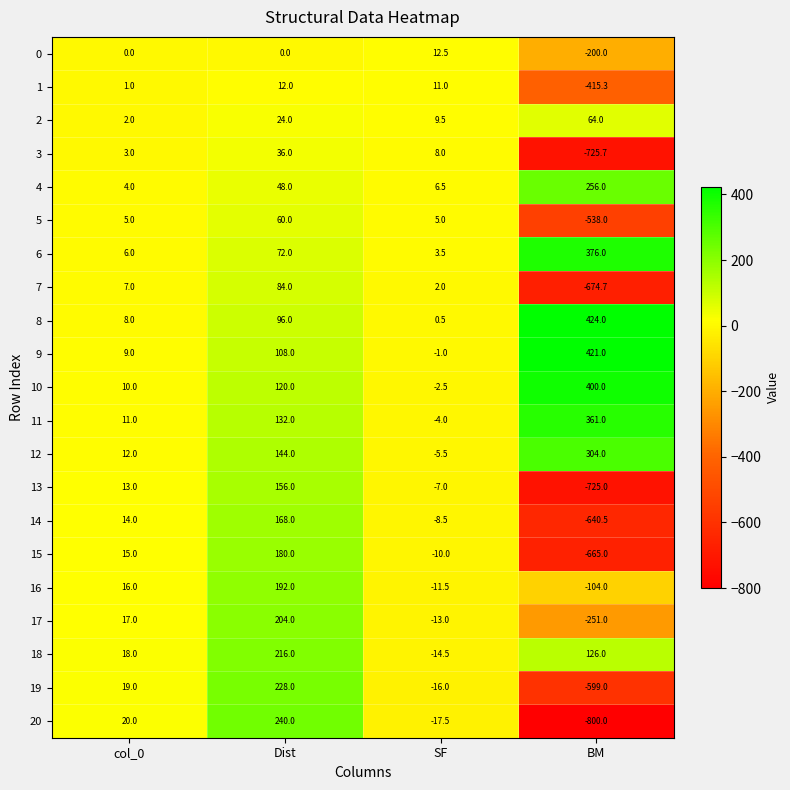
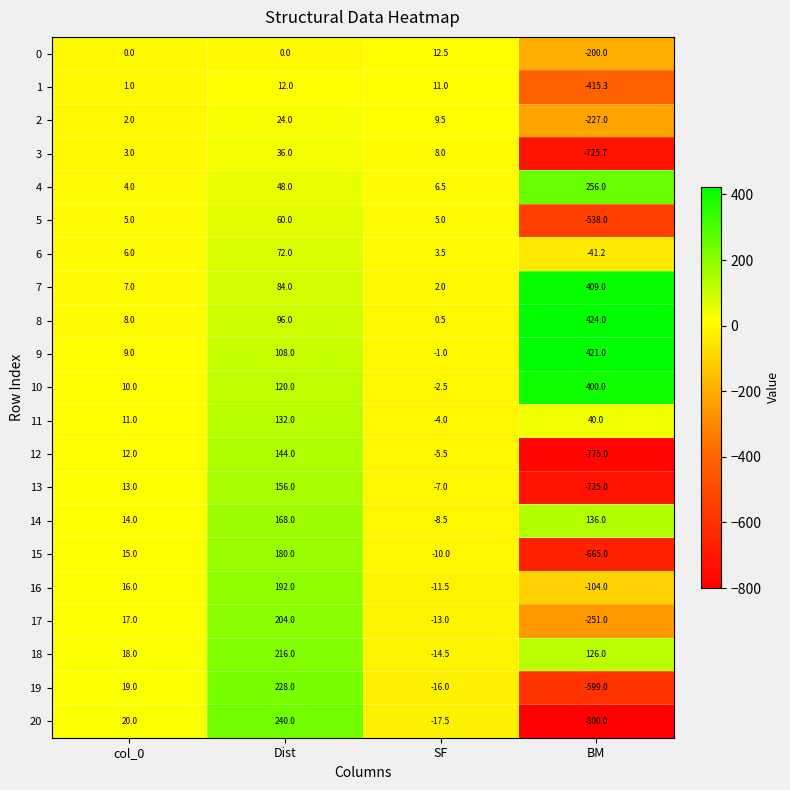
  {
    "0": {
      "col_0": 0.0,
      "Dist": 0.0,
      "SF": 12.5,
      "BM": -200.0
    },
    "1": {
      "col_0": 1.0,
      "Dist": 12.0,
      "SF": 11.0,
      "BM": -415.3
    },
    "2": {
      "col_0": 2.0,
      "Dist": 24.0,
      "SF": 9.5,
-     "BM": 64.0
+     "BM": -227.0
    },
    "3": {
      "col_0": 3.0,
      "Dist": 36.0,
      "SF": 8.0,
      "BM": -725.7
    },
    "4": {
      "col_0": 4.0,
      "Dist": 48.0,
      "SF": 6.5,
      "BM": 256.0
    },
    "5": {
      "col_0": 5.0,
      "Dist": 60.0,
      "SF": 5.0,
      "BM": -538.0
    },
    "6": {
      "col_0": 6.0,
      "Dist": 72.0,
      "SF": 3.5,
-     "BM": 376.0
+     "BM": -41.2
    },
    "7": {
      "col_0": 7.0,
      "Dist": 84.0,
      "SF": 2.0,
-     "BM": -674.7
+     "BM": 409.0
    },
    "8": {
      "col_0": 8.0,
      "Dist": 96.0,
      "SF": 0.5,
      "BM": 424.0
    },
    "9": {
      "col_0": 9.0,
      "Dist": 108.0,
      "SF": -1.0,
      "BM": 421.0
    },
    "10": {
      "col_0": 10.0,
      "Dist": 120.0,
      "SF": -2.5,
      "BM": 400.0
    },
    "11": {
      "col_0": 11.0,
      "Dist": 132.0,
      "SF": -4.0,
-     "BM": 361.0
+     "BM": 40.0
    },
    "12": {
      "col_0": 12.0,
      "Dist": 144.0,
      "SF": -5.5,
-     "BM": 304.0
+     "BM": -775.0
    },
    "13": {
      "col_0": 13.0,
      "Dist": 156.0,
      "SF": -7.0,
      "BM": -725.0
    },
    "14": {
      "col_0": 14.0,
      "Dist": 168.0,
      "SF": -8.5,
-     "BM": -640.5
+     "BM": 136.0
    },
    "15": {
      "col_0": 15.0,
      "Dist": 180.0,
      "SF": -10.0,
      "BM": -665.0
    },
    "16": {
      "col_0": 16.0,
      "Dist": 192.0,
      "SF": -11.5,
      "BM": -104.0
    },
    "17": {
      "col_0": 17.0,
      "Dist": 204.0,
      "SF": -13.0,
      "BM": -251.0
    },
    "18": {
      "col_0": 18.0,
      "Dist": 216.0,
      "SF": -14.5,
      "BM": 126.0
    },
    "19": {
      "col_0": 19.0,
      "Dist": 228.0,
      "SF": -16.0,
      "BM": -599.0
    },
    "20": {
      "col_0": 20.0,
      "Dist": 240.0,
      "SF": -17.5,
      "BM": -800.0
    }
  }
